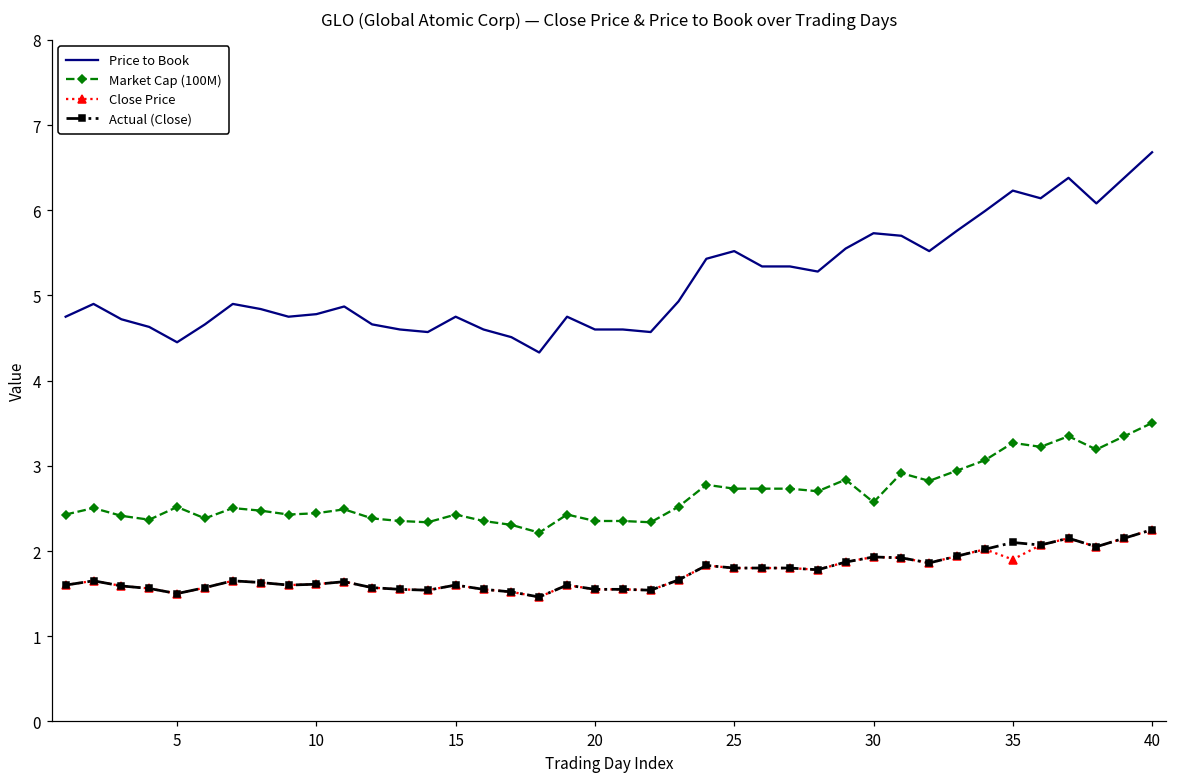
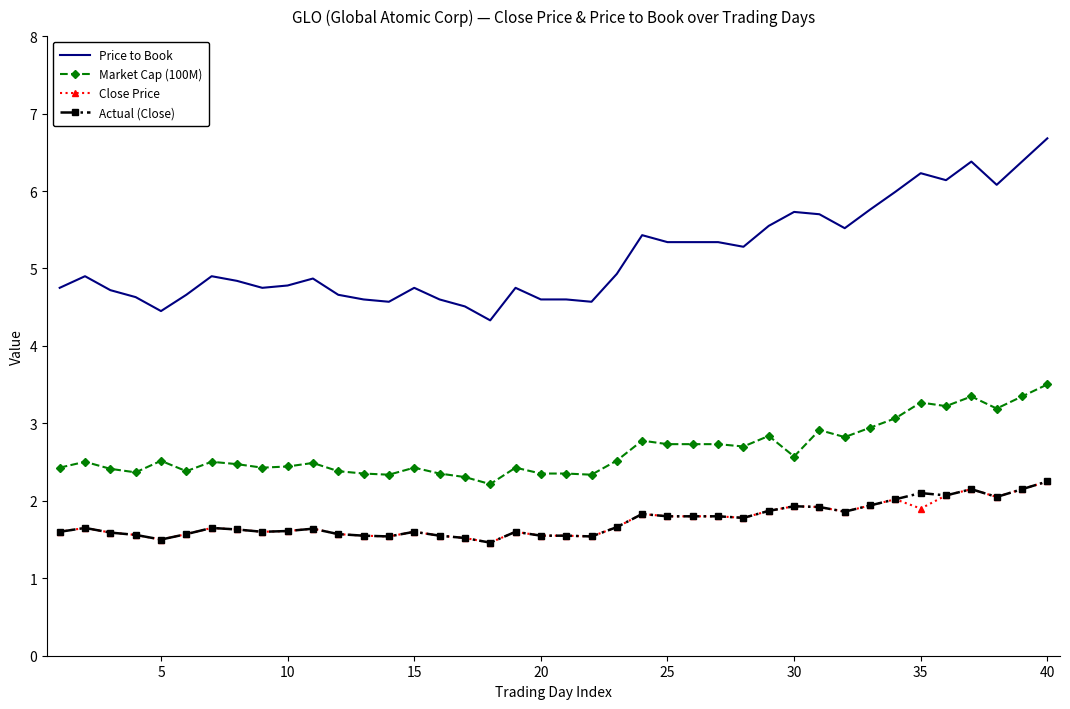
  {
    "Price to Book": {
      "5": 4.5,
      "10": 4.8,
      "15": 4.8,
      "20": 4.6,
-     "25": 5.5,
+     "25": 5.3,
      "30": 5.7,
      "35": 6.2,
      "40": 6.7
    },
    "Market Cap (100M)": {
      "5": 2.5,
      "10": 2.4,
      "15": 2.4,
      "20": 2.4,
      "25": 2.7,
      "30": 2.6,
      "35": 3.3,
      "40": 3.5
    },
    "Close Price": {
      "35": 1.9
    },
    "Actual (Close)": {
      "35": 2.1
    }
  }
